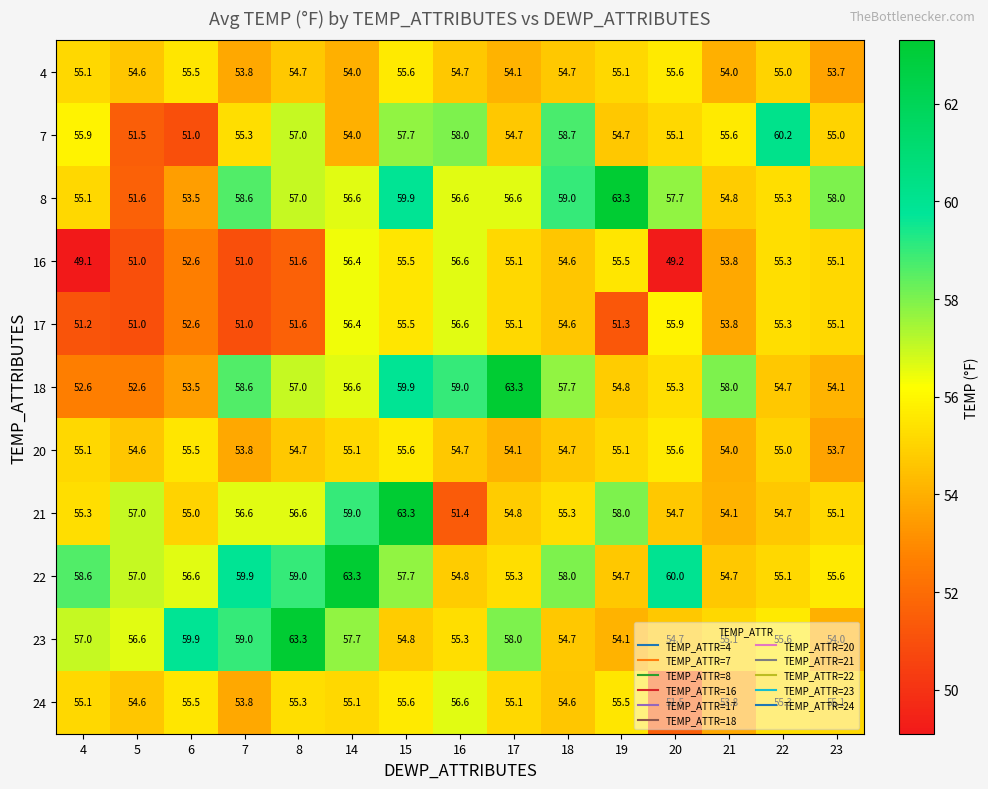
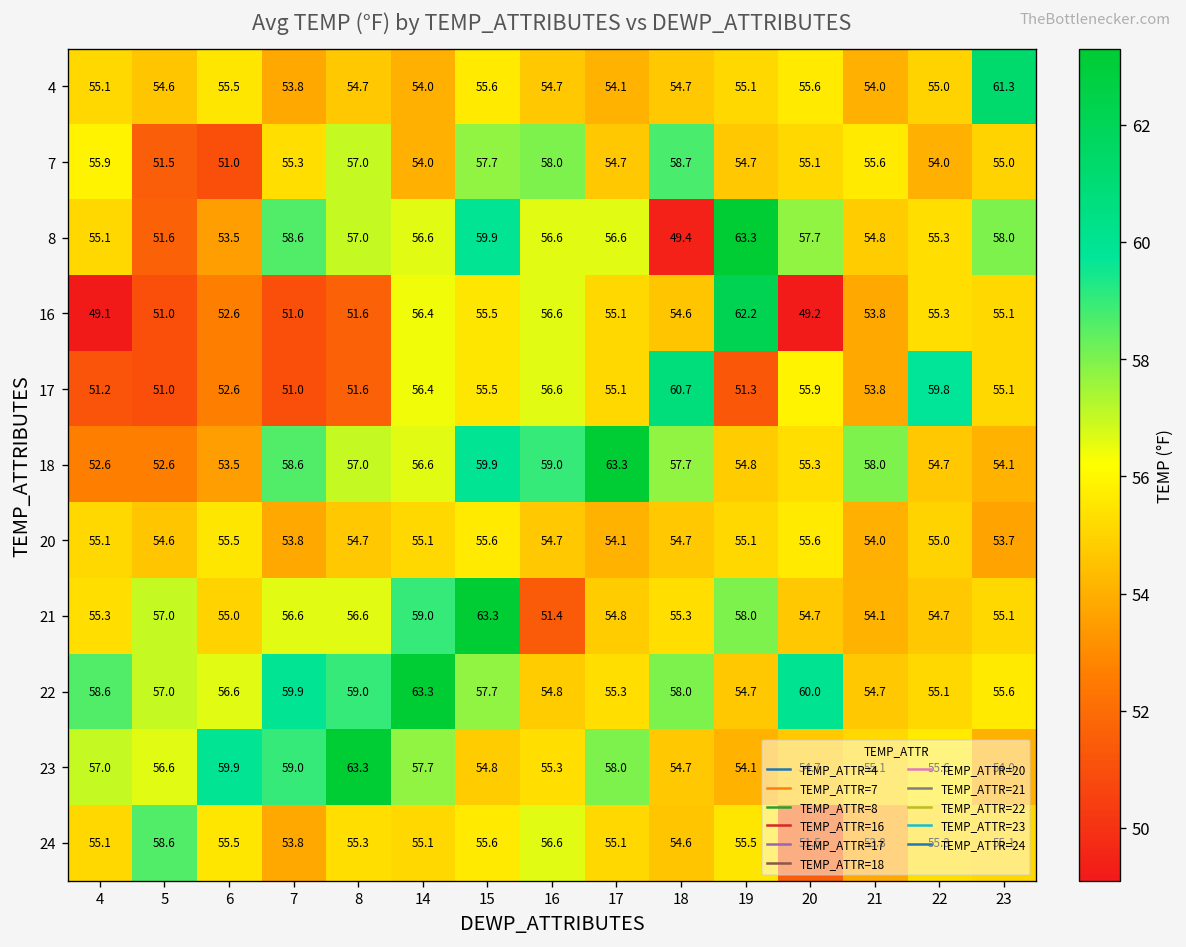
  {
    "4": {
      "4": 55.1,
      "5": 54.6,
      "6": 55.5,
      "7": 53.8,
      "8": 54.7,
      "14": 54.0,
      "15": 55.6,
      "16": 54.7,
      "17": 54.1,
      "18": 54.7,
      "19": 55.1,
      "20": 55.6,
      "21": 54.0,
      "22": 55.0,
-     "23": 53.7
+     "23": 61.3
    },
    "7": {
      "4": 55.9,
      "5": 51.5,
      "6": 51.0,
      "7": 55.3,
      "8": 57.0,
      "14": 54.0,
      "15": 57.7,
      "16": 58.0,
      "17": 54.7,
      "18": 58.7,
      "19": 54.7,
      "20": 55.1,
      "21": 55.6,
-     "22": 60.2,
+     "22": 54.0,
      "23": 55.0
    },
    "8": {
      "4": 55.1,
      "5": 51.6,
      "6": 53.5,
      "7": 58.6,
      "8": 57.0,
      "14": 56.6,
      "15": 59.9,
      "16": 56.6,
      "17": 56.6,
-     "18": 59.0,
+     "18": 49.4,
      "19": 63.3,
      "20": 57.7,
      "21": 54.8,
      "22": 55.3,
      "23": 58.0
    },
    "16": {
      "4": 49.1,
      "5": 51.0,
      "6": 52.6,
      "7": 51.0,
      "8": 51.6,
      "14": 56.4,
      "15": 55.5,
      "16": 56.6,
      "17": 55.1,
      "18": 54.6,
-     "19": 55.5,
+     "19": 62.2,
      "20": 49.2,
      "21": 53.8,
      "22": 55.3,
      "23": 55.1
    },
    "17": {
      "4": 51.2,
      "5": 51.0,
      "6": 52.6,
      "7": 51.0,
      "8": 51.6,
      "14": 56.4,
      "15": 55.5,
      "16": 56.6,
      "17": 55.1,
-     "18": 54.6,
+     "18": 60.7,
      "19": 51.3,
      "20": 55.9,
      "21": 53.8,
-     "22": 55.3,
+     "22": 59.8,
      "23": 55.1
    },
    "18": {
      "4": 52.6,
      "5": 52.6,
      "6": 53.5,
      "7": 58.6,
      "8": 57.0,
      "14": 56.6,
      "15": 59.9,
      "16": 59.0,
      "17": 63.3,
      "18": 57.7,
      "19": 54.8,
      "20": 55.3,
      "21": 58.0,
      "22": 54.7,
      "23": 54.1
    },
    "20": {
      "4": 55.1,
      "5": 54.6,
      "6": 55.5,
      "7": 53.8,
      "8": 54.7,
      "14": 55.1,
      "15": 55.6,
      "16": 54.7,
      "17": 54.1,
      "18": 54.7,
      "19": 55.1,
      "20": 55.6,
      "21": 54.0,
      "22": 55.0,
      "23": 53.7
    },
    "21": {
      "4": 55.3,
      "5": 57.0,
      "6": 55.0,
      "7": 56.6,
      "8": 56.6,
      "14": 59.0,
      "15": 63.3,
      "16": 51.4,
      "17": 54.8,
      "18": 55.3,
      "19": 58.0,
      "20": 54.7,
      "21": 54.1,
      "22": 54.7,
      "23": 55.1
    },
    "22": {
      "4": 58.6,
      "5": 57.0,
      "6": 56.6,
      "7": 59.9,
      "8": 59.0,
      "14": 63.3,
      "15": 57.7,
      "16": 54.8,
      "17": 55.3,
      "18": 58.0,
      "19": 54.7,
      "20": 60.0,
      "21": 54.7,
      "22": 55.1,
      "23": 55.6
    },
    "23": {
      "4": 57.0,
      "5": 56.6,
      "6": 59.9,
      "7": 59.0,
      "8": 63.3,
      "14": 57.7,
      "15": 54.8,
      "16": 55.3,
      "17": 58.0,
      "18": 54.7,
      "19": 54.1
    },
    "24": {
      "4": 55.1,
-     "5": 54.6,
+     "5": 58.6,
      "6": 55.5,
      "7": 53.8,
      "8": 55.3,
      "14": 55.1,
      "15": 55.6,
      "16": 56.6,
      "17": 55.1,
      "18": 54.6,
      "19": 55.5
    }
  }
